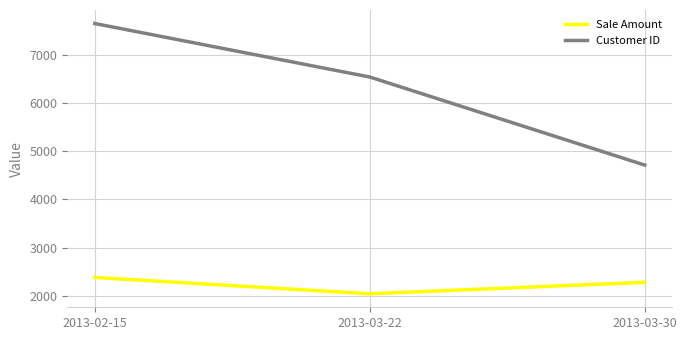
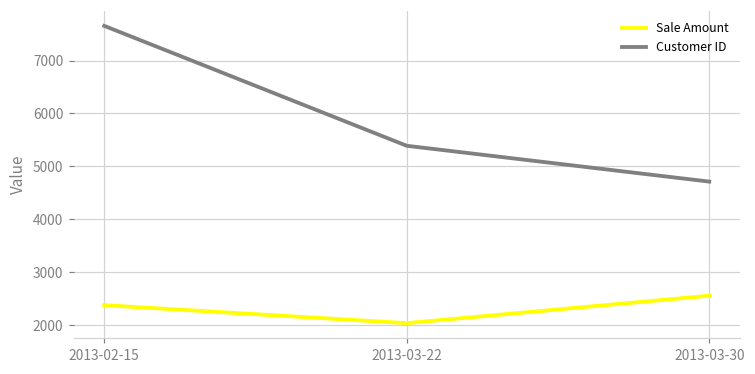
  {
    "Sale Amount": {
      "2013-02-15": 2400,
      "2013-03-22": 2000,
-     "2013-03-30": 2300
+     "2013-03-30": 2600
    },
    "Customer ID": {
      "2013-02-15": 7700,
-     "2013-03-22": 6500,
+     "2013-03-22": 5400,
      "2013-03-30": 4700
    }
  }
